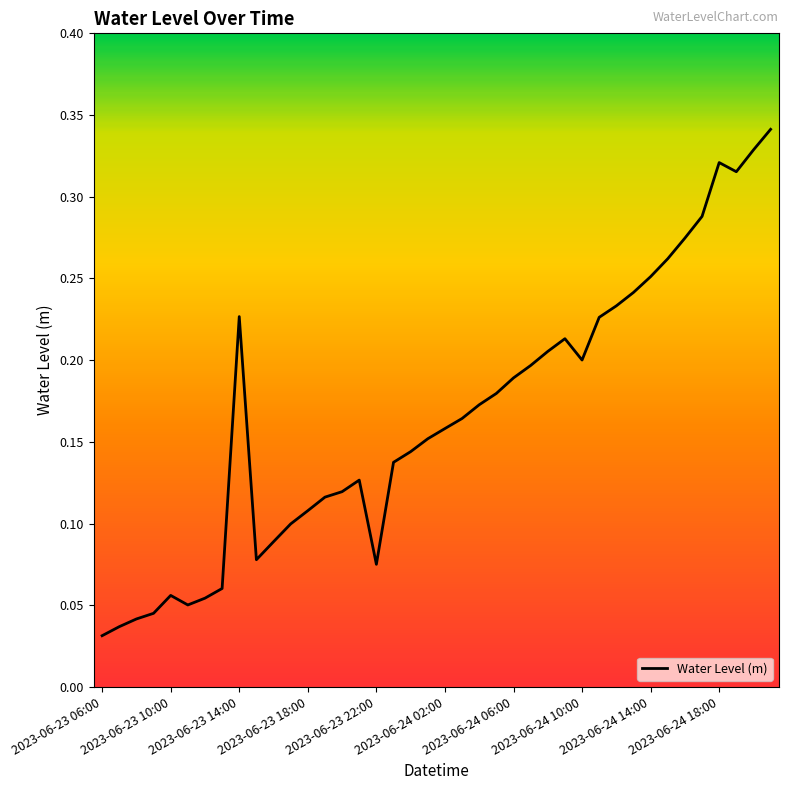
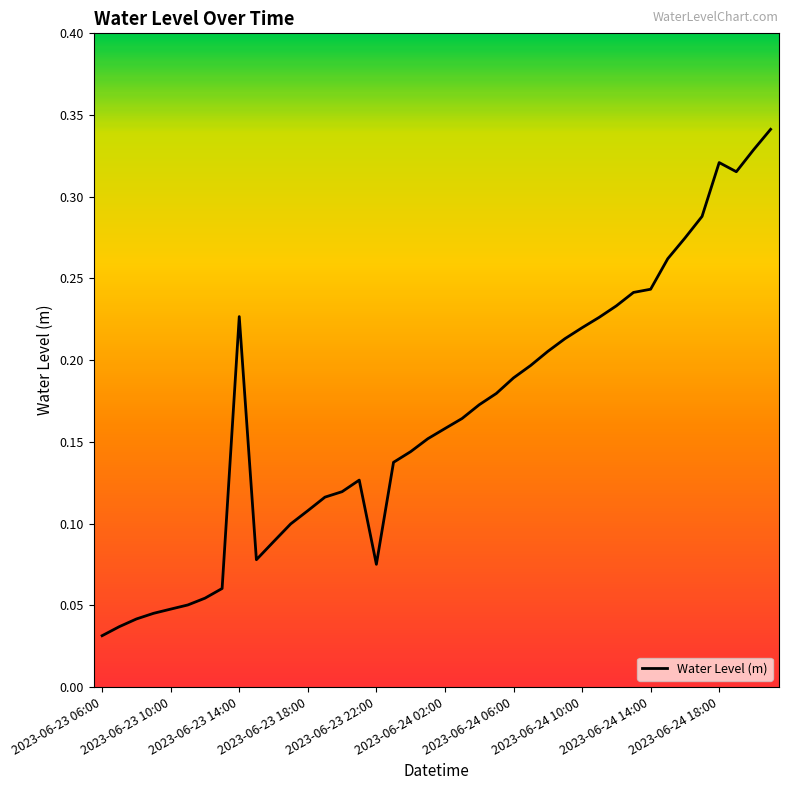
  {
    "2023-06-23 06:00": 0.031,
-   "2023-06-23 10:00": 0.056,
+   "2023-06-23 10:00": 0.048,
    "2023-06-23 14:00": 0.227,
    "2023-06-23 18:00": 0.108,
    "2023-06-23 22:00": 0.075,
    "2023-06-24 02:00": 0.158,
    "2023-06-24 06:00": 0.189,
-   "2023-06-24 10:00": 0.200,
-   "2023-06-24 14:00": 0.251,
+   "2023-06-24 10:00": 0.220,
+   "2023-06-24 14:00": 0.243,
    "2023-06-24 18:00": 0.321
  }
